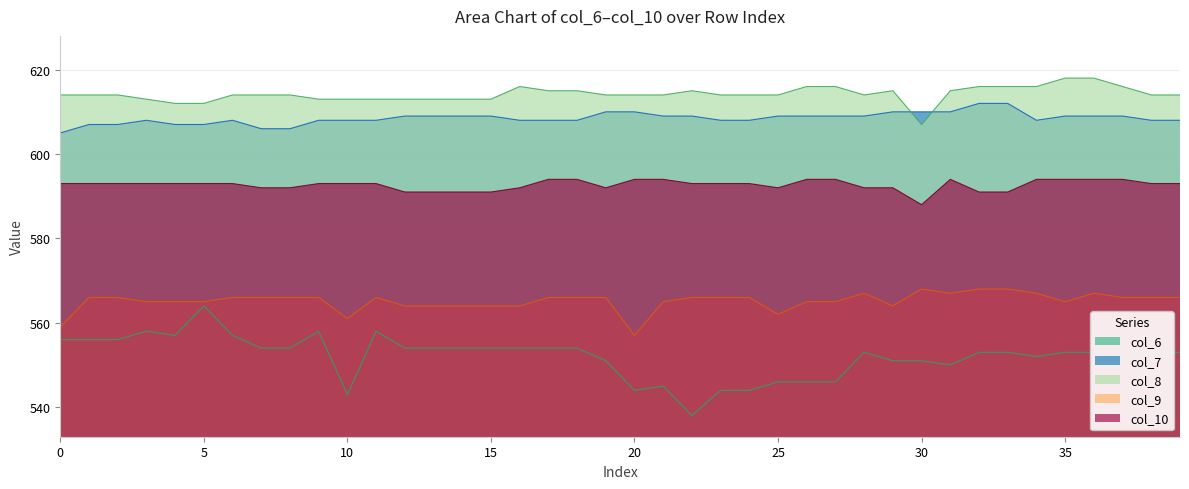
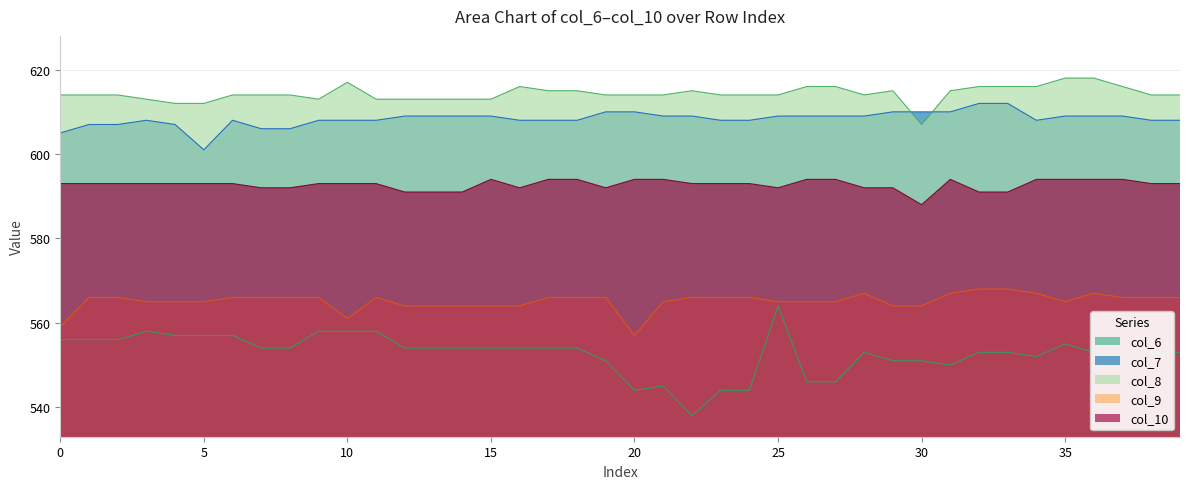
  {
    "col_6": {
      "0": 556,
-     "5": 564,
-     "10": 543,
+     "5": 557,
+     "10": 558,
      "15": 554,
      "20": 544,
-     "25": 546,
+     "25": 564,
      "30": 551,
-     "35": 553
+     "35": 555
    },
    "col_7": {
      "0": 605,
-     "5": 607,
+     "5": 601,
      "10": 608,
      "15": 609,
      "20": 610,
      "25": 609,
      "30": 610,
      "35": 609
    },
    "col_8": {
      "0": 614,
      "5": 612,
-     "10": 613,
+     "10": 617,
      "15": 613,
      "20": 614,
      "25": 614,
      "30": 607,
      "35": 618
    },
    "col_9": {
      "0": 559,
      "5": 565,
      "10": 561,
      "15": 564,
      "20": 557,
-     "25": 562,
-     "30": 568,
+     "25": 565,
+     "30": 564,
      "35": 565
    },
    "col_10": {
      "0": 593,
      "5": 593,
      "10": 593,
-     "15": 591,
+     "15": 594,
      "20": 594,
      "25": 592,
      "30": 588,
      "35": 594
    }
  }
